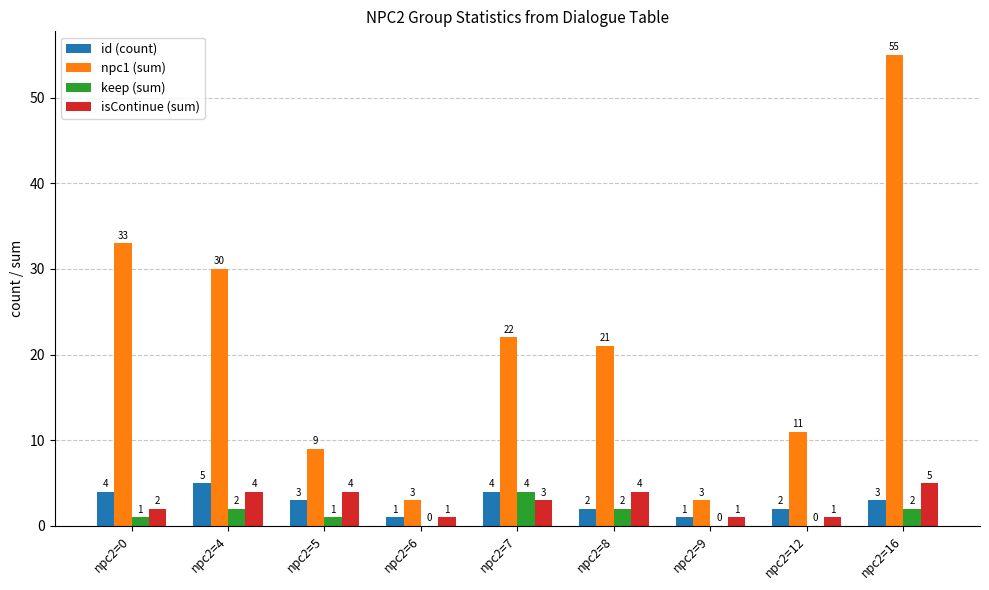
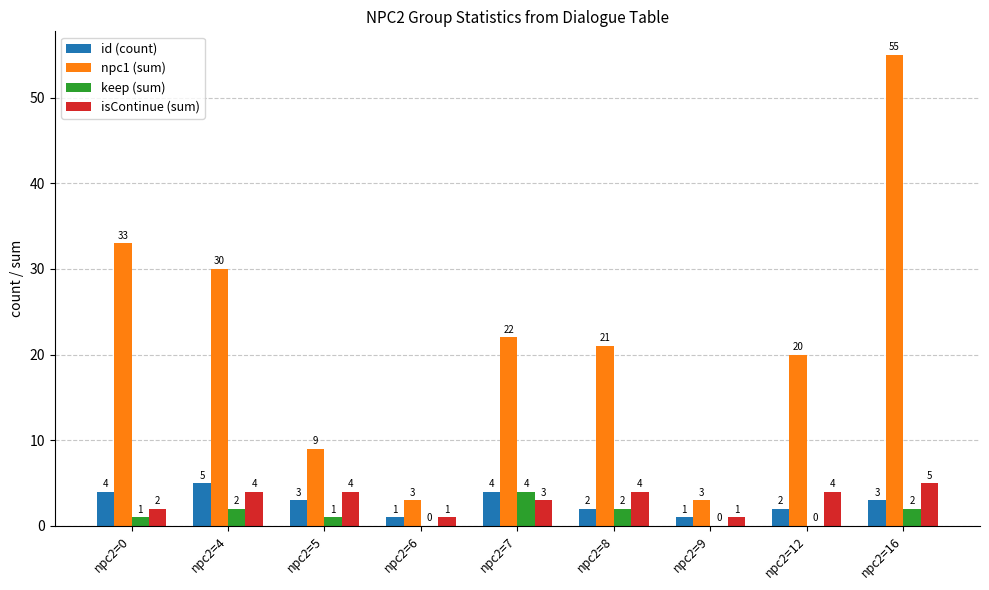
  {
    "id (count)": {
      "npc2=0": 4,
      "npc2=4": 5,
      "npc2=5": 3,
      "npc2=6": 1,
      "npc2=7": 4,
      "npc2=8": 2,
      "npc2=9": 1,
      "npc2=12": 2,
      "npc2=16": 3
    },
    "npc1 (sum)": {
      "npc2=0": 33,
      "npc2=4": 30,
      "npc2=5": 9,
      "npc2=6": 3,
      "npc2=7": 22,
      "npc2=8": 21,
      "npc2=9": 3,
-     "npc2=12": 11,
+     "npc2=12": 20,
      "npc2=16": 55
    },
    "keep (sum)": {
      "npc2=0": 1,
      "npc2=4": 2,
      "npc2=5": 1,
      "npc2=6": 0,
      "npc2=7": 4,
      "npc2=8": 2,
      "npc2=9": 0,
      "npc2=12": 0,
      "npc2=16": 2
    },
    "isContinue (sum)": {
      "npc2=0": 2,
      "npc2=4": 4,
      "npc2=5": 4,
      "npc2=6": 1,
      "npc2=7": 3,
      "npc2=8": 4,
      "npc2=9": 1,
-     "npc2=12": 1,
+     "npc2=12": 4,
      "npc2=16": 5
    }
  }
